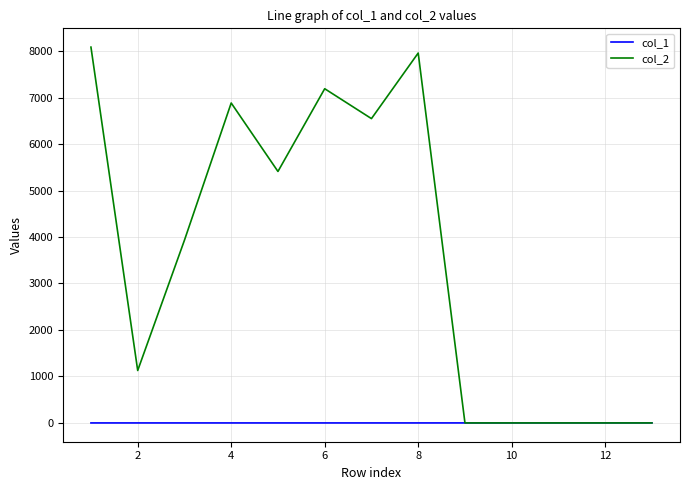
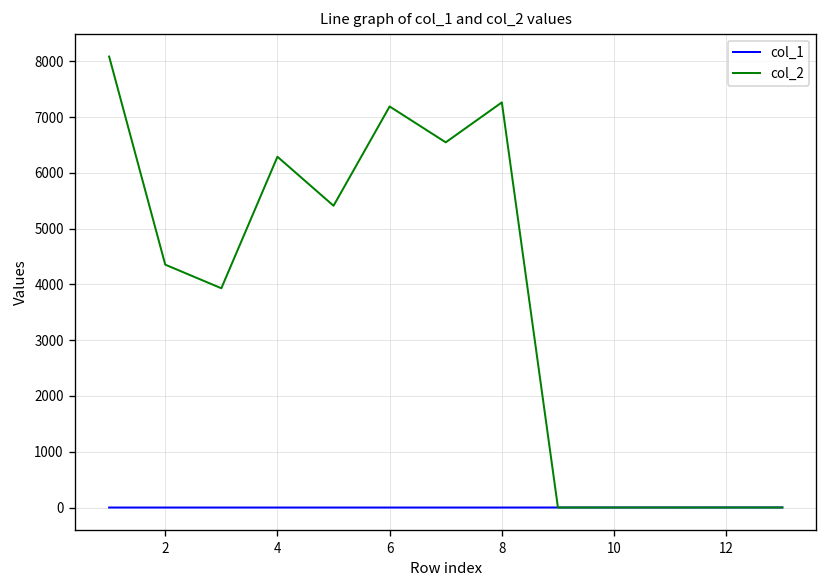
  {
    "col_1": {
      "2": 0,
      "4": 0,
      "6": 0,
      "8": 0
    },
    "col_2": {
-     "2": 1100,
-     "4": 6900,
+     "2": 4400,
+     "4": 6300,
      "6": 7200,
-     "8": 8000
+     "8": 7300
    }
  }
